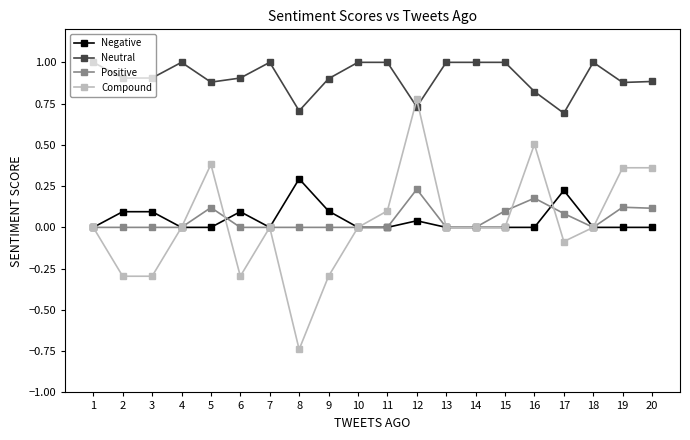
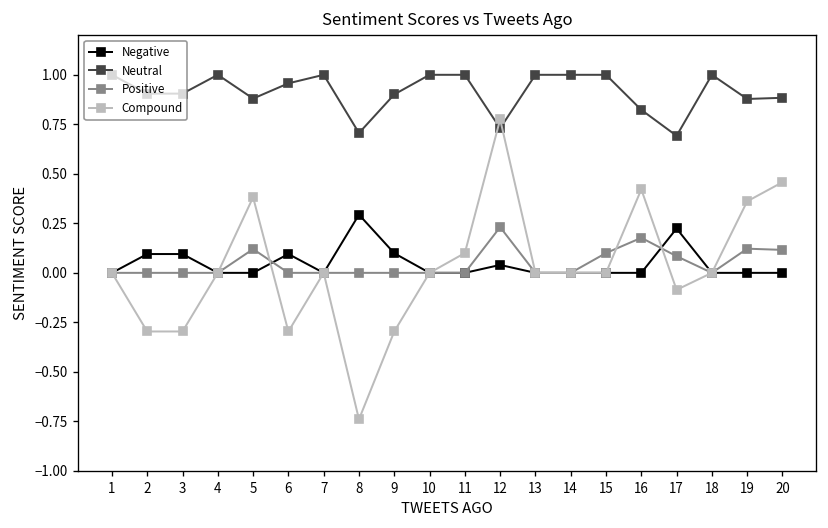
  {
    "Negative": {
      "2": 0.10,
      "3": 0.10,
      "5": 0.00,
      "6": 0.10,
      "8": 0.29,
      "9": 0.10,
      "12": 0.04,
      "16": 0.00,
      "17": 0.22,
      "19": 0.00,
      "20": 0.00
    },
    "Neutral": {
      "4": 1.00,
      "5": 0.88,
-     "6": 0.91,
+     "6": 0.96,
      "7": 1.00,
      "8": 0.71,
      "9": 0.90,
      "10": 1.00,
      "11": 1.00,
      "12": 0.73,
      "13": 1.00,
      "14": 1.00,
      "15": 1.00,
      "16": 0.82,
      "17": 0.69,
      "18": 1.00,
      "19": 0.88,
      "20": 0.88
    },
    "Positive": {
      "2": 0.00,
      "3": 0.00,
      "5": 0.12,
      "6": 0.00,
      "8": 0.00,
      "9": 0.00,
      "12": 0.23,
      "15": 0.10,
      "16": 0.18,
      "17": 0.08,
      "19": 0.12,
      "20": 0.12
    },
    "Compound": {
      "2": -0.30,
      "3": -0.30,
      "5": 0.38,
      "6": -0.30,
      "8": -0.74,
      "9": -0.30,
      "11": 0.10,
      "12": 0.78,
-     "16": 0.50,
+     "16": 0.42,
      "17": -0.09,
      "19": 0.36,
-     "20": 0.36
+     "20": 0.46
    }
  }
